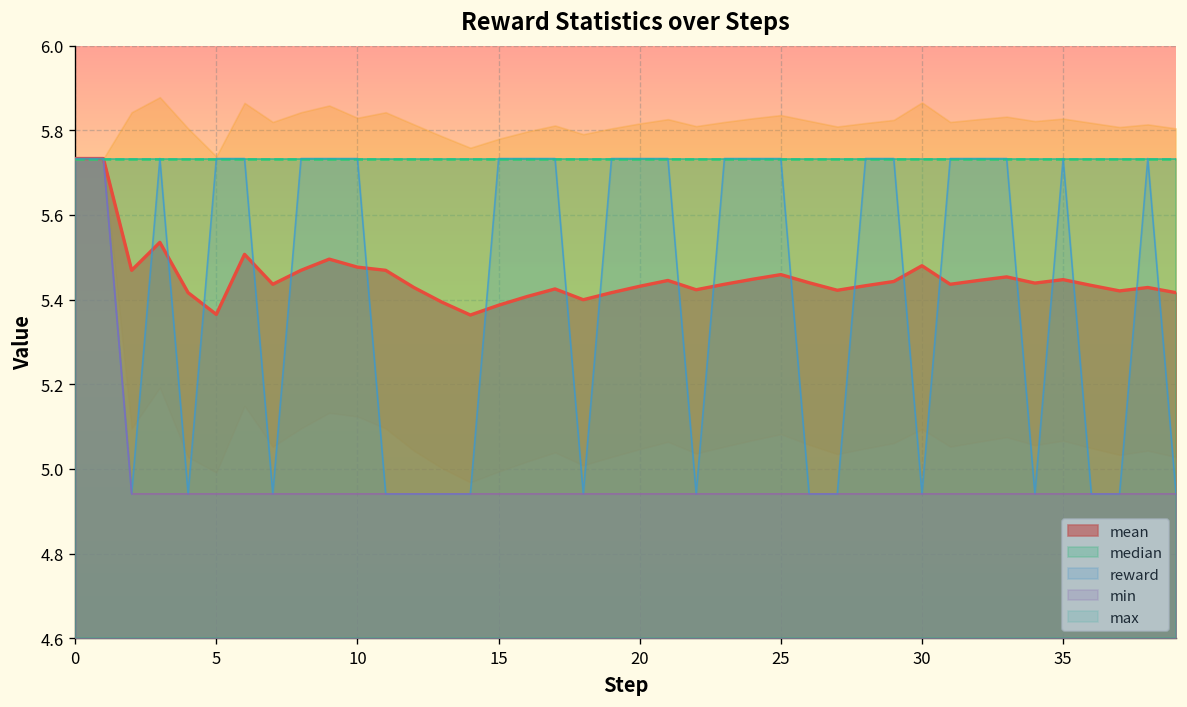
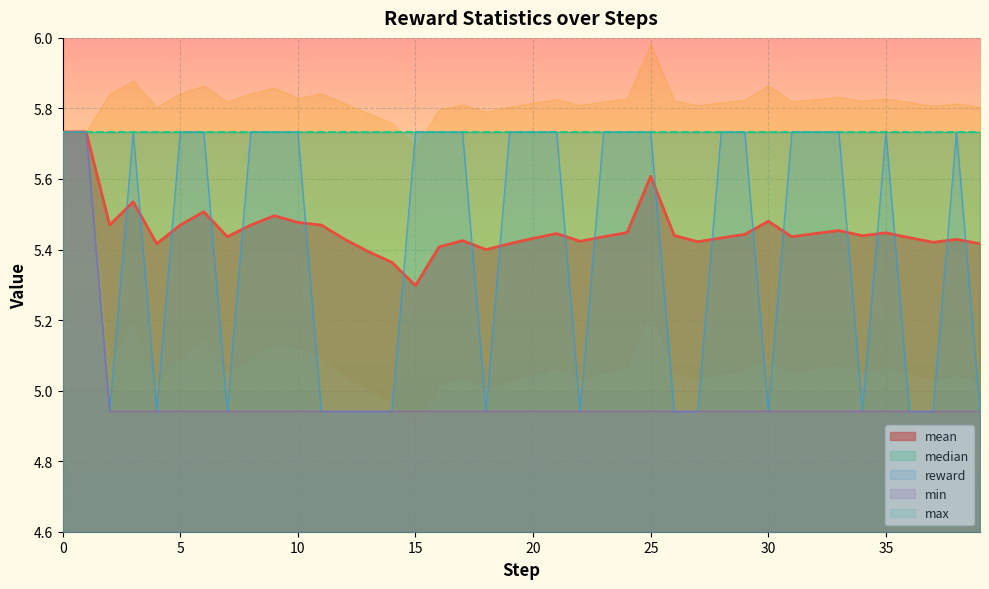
  {
    "mean": {
-     "5": 5.37,
+     "5": 5.47,
      "10": 5.48,
-     "15": 5.39,
+     "15": 5.30,
      "20": 5.43,
-     "25": 5.46,
+     "25": 5.61,
      "30": 5.48,
      "35": 5.45
    }
  }
